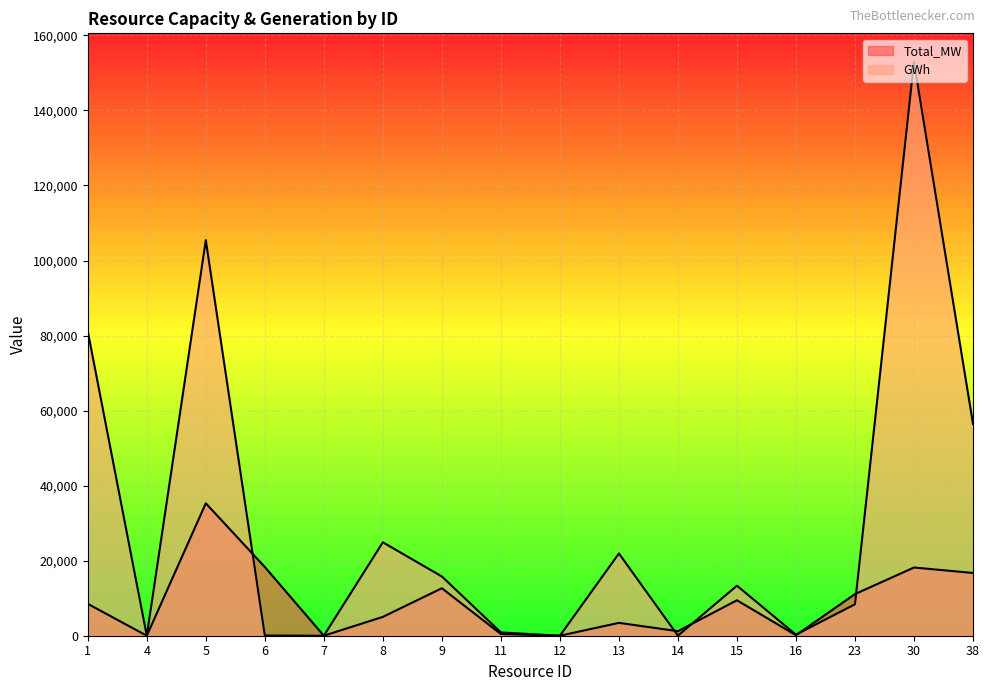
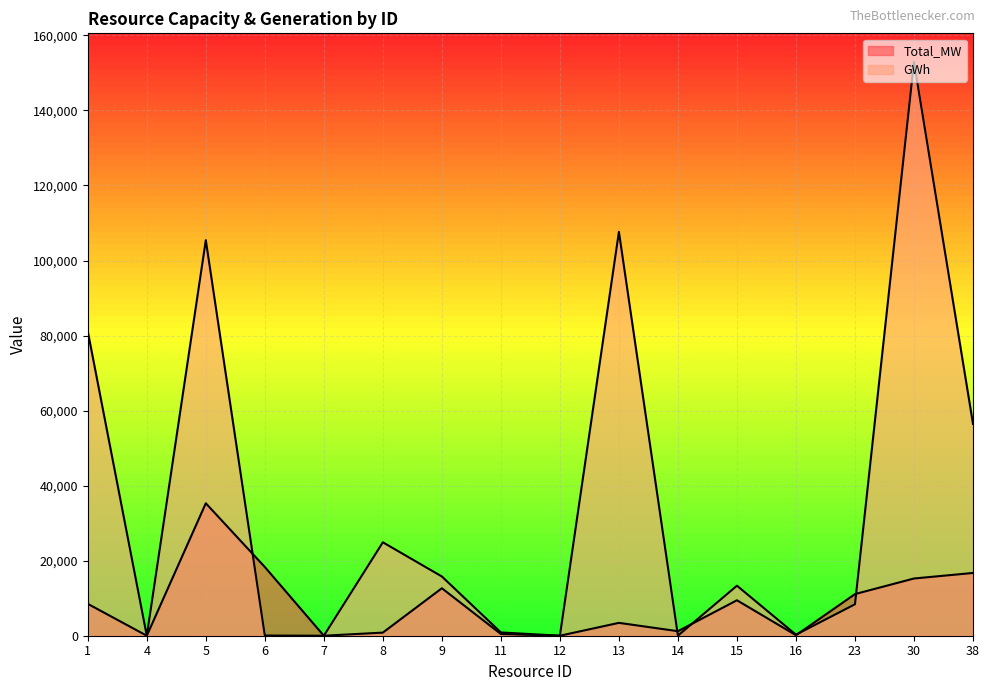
  {
    "Total_MW": {
      "1": "8,000",
      "5": "35,000",
      "6": "18,000",
-     "8": "5,000",
+     "8": "1,000",
      "9": "13,000",
      "13": "3,000",
      "14": "1,000",
      "15": "9,000",
      "23": "11,000",
-     "30": "18,000",
+     "30": "15,000",
      "38": "17,000"
    },
    "GWh": {
      "1": "81,000",
      "5": "105,000",
      "6": "0",
      "8": "25,000",
      "9": "16,000",
-     "13": "22,000",
+     "13": "108,000",
      "14": "0",
      "15": "13,000",
      "23": "8,000",
      "38": "56,000"
    }
  }
